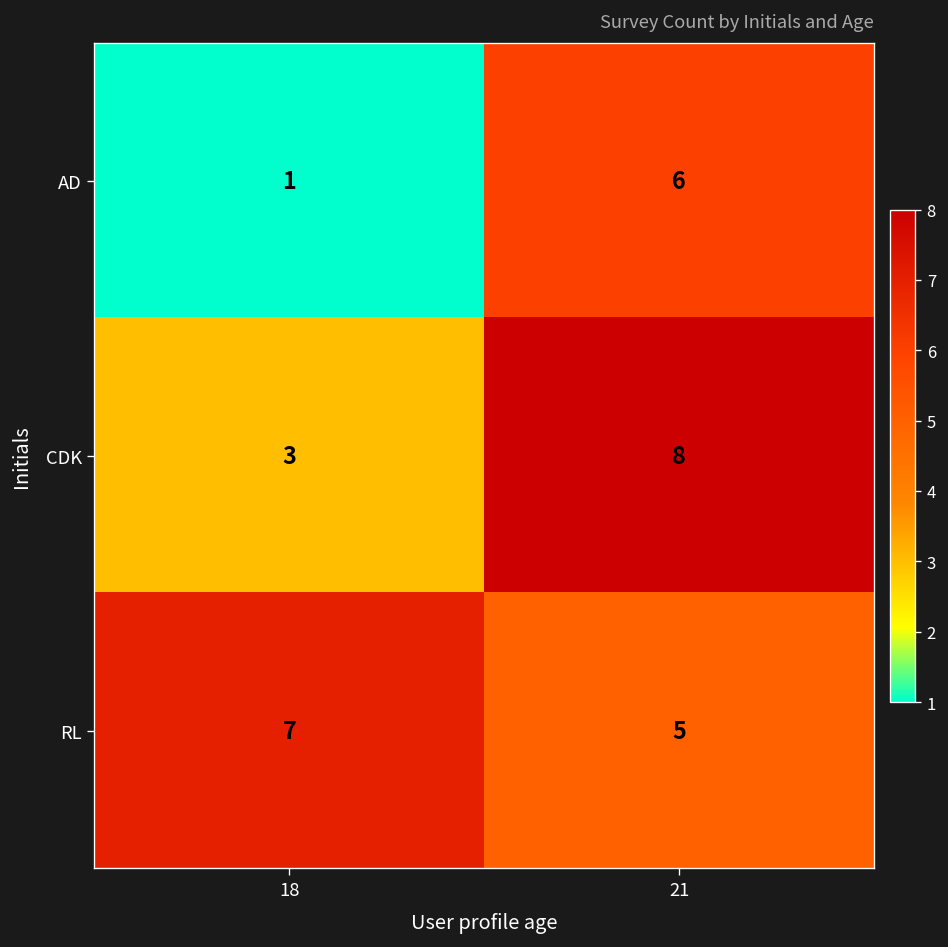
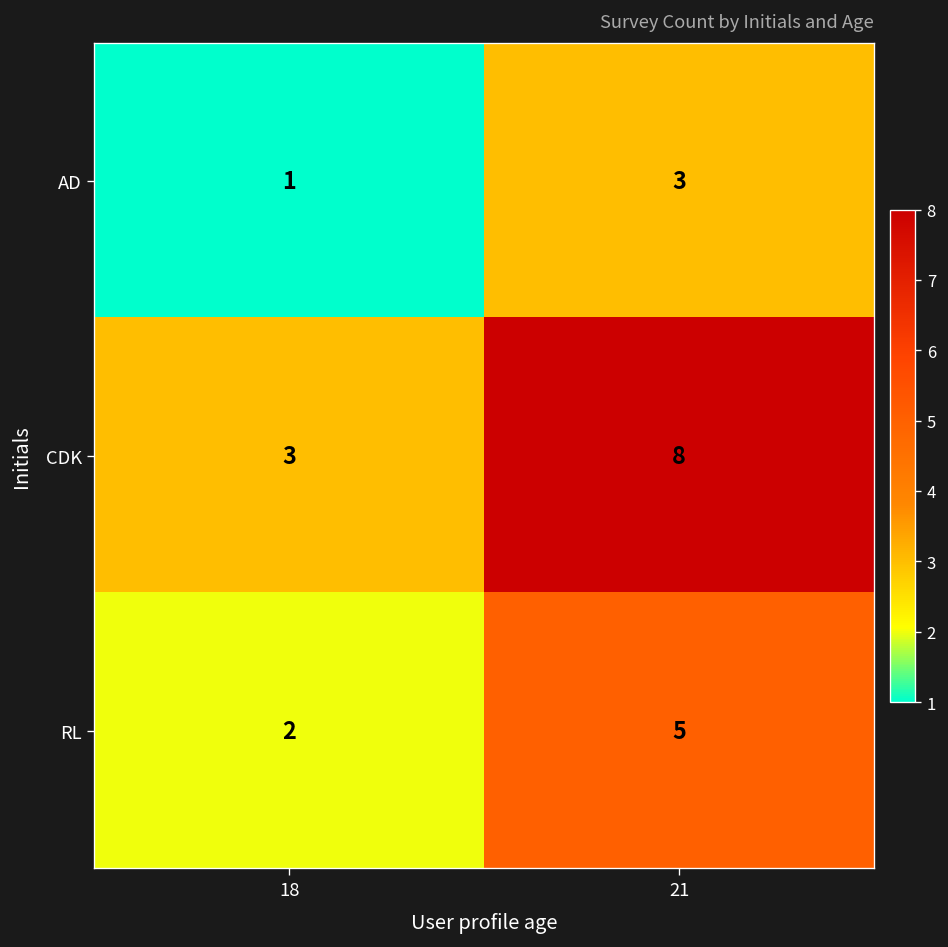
  {
    "AD": {
      "18": 1,
-     "21": 6
+     "21": 3
    },
    "CDK": {
      "18": 3,
      "21": 8
    },
    "RL": {
-     "18": 7,
+     "18": 2,
      "21": 5
    }
  }
